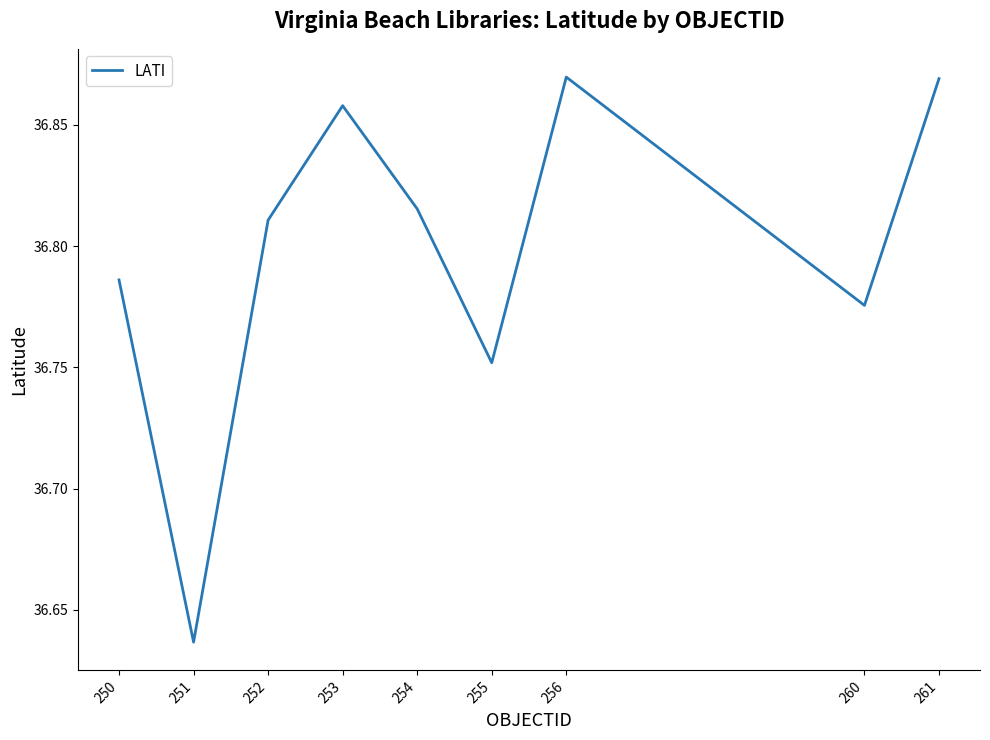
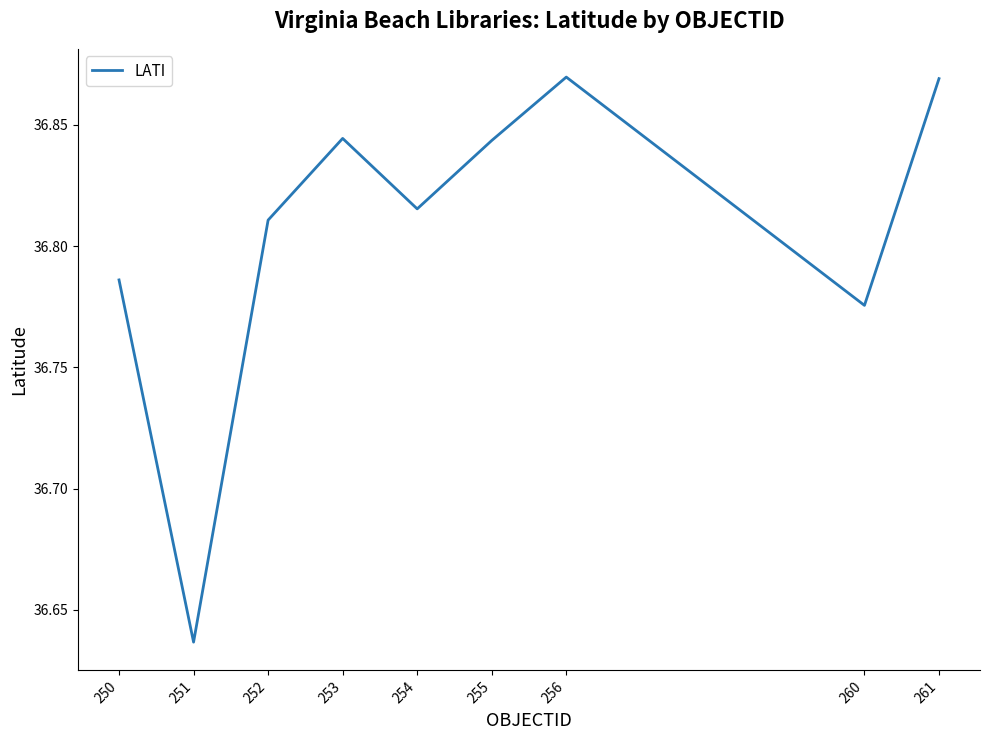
  {
    "250": 36.786,
    "251": 36.637,
    "252": 36.811,
-   "253": 36.858,
+   "253": 36.844,
    "254": 36.815,
-   "255": 36.752,
+   "255": 36.844,
    "256": 36.870,
    "260": 36.776,
    "261": 36.869
  }
